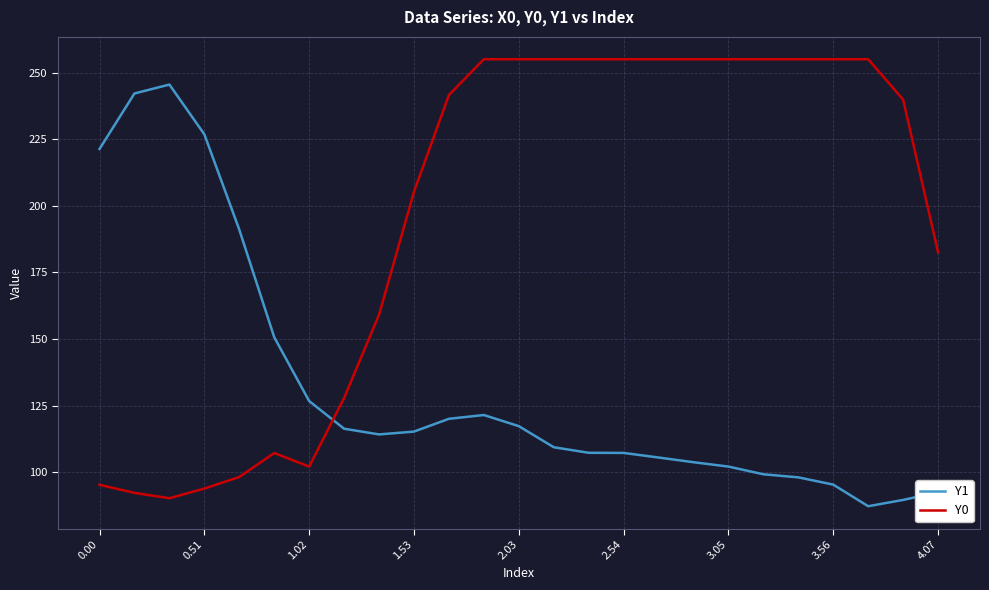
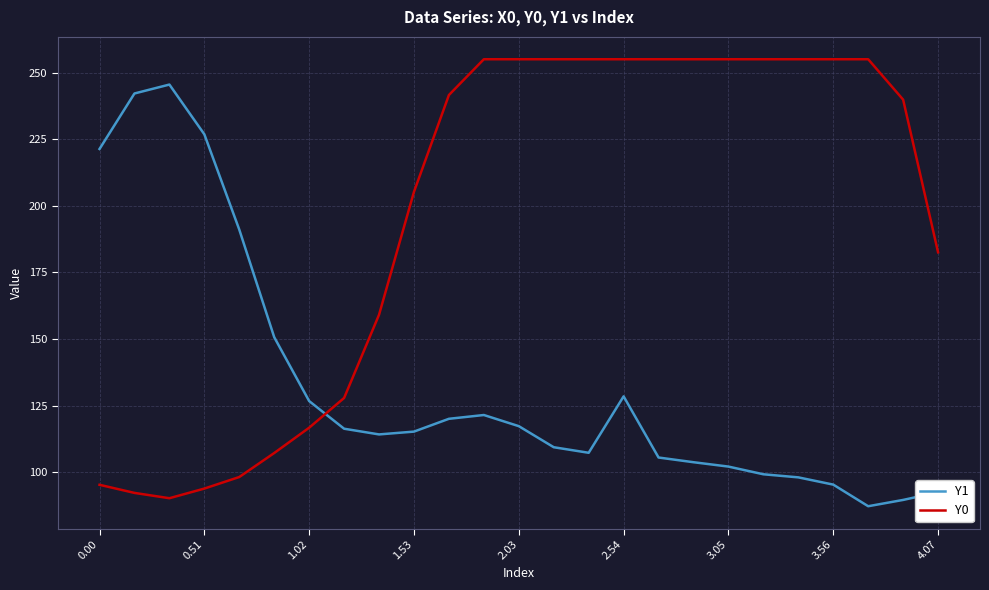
  {
    "Y1": {
      "0.00": 221,
      "0.51": 227,
      "1.02": 127,
      "1.53": 115,
      "2.03": 117,
-     "2.54": 107,
+     "2.54": 129,
      "3.05": 102,
      "3.56": 95
    },
    "Y0": {
      "0.00": 95,
      "0.51": 94,
-     "1.02": 102,
+     "1.02": 117,
      "1.53": 205,
      "2.03": 255,
      "2.54": 255,
      "3.05": 255,
      "3.56": 255,
      "4.07": 183
    }
  }
